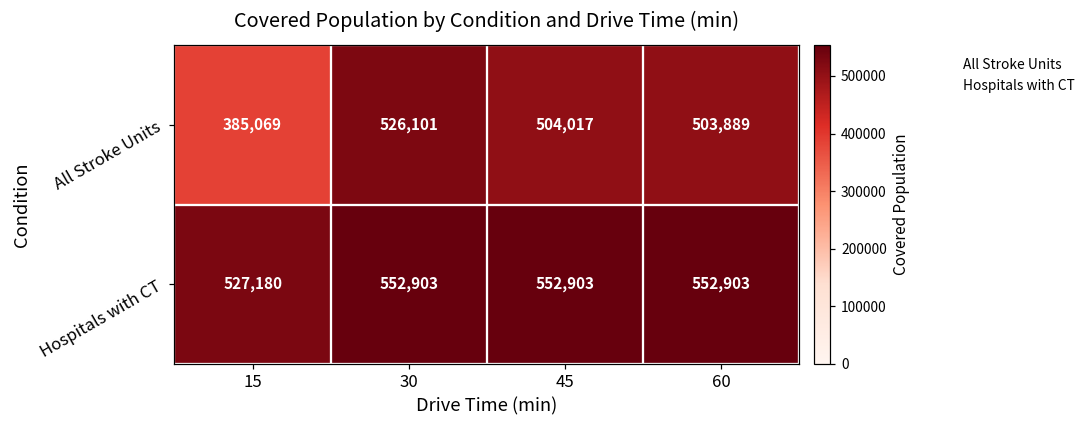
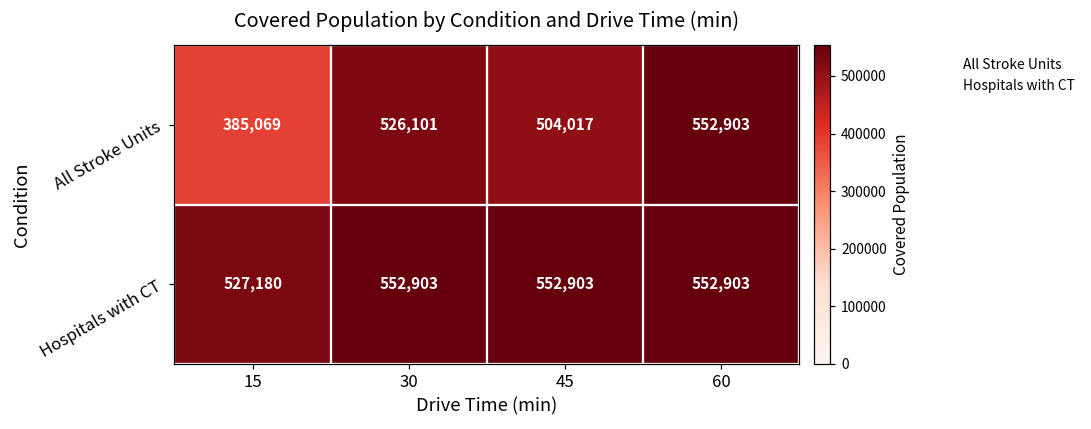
  {
    "All Stroke Units": {
      "15": "385,069",
      "30": "526,101",
      "45": "504,017",
-     "60": "503,889"
+     "60": "552,903"
    },
    "Hospitals with CT": {
      "15": "527,180",
      "30": "552,903",
      "45": "552,903",
      "60": "552,903"
    }
  }
